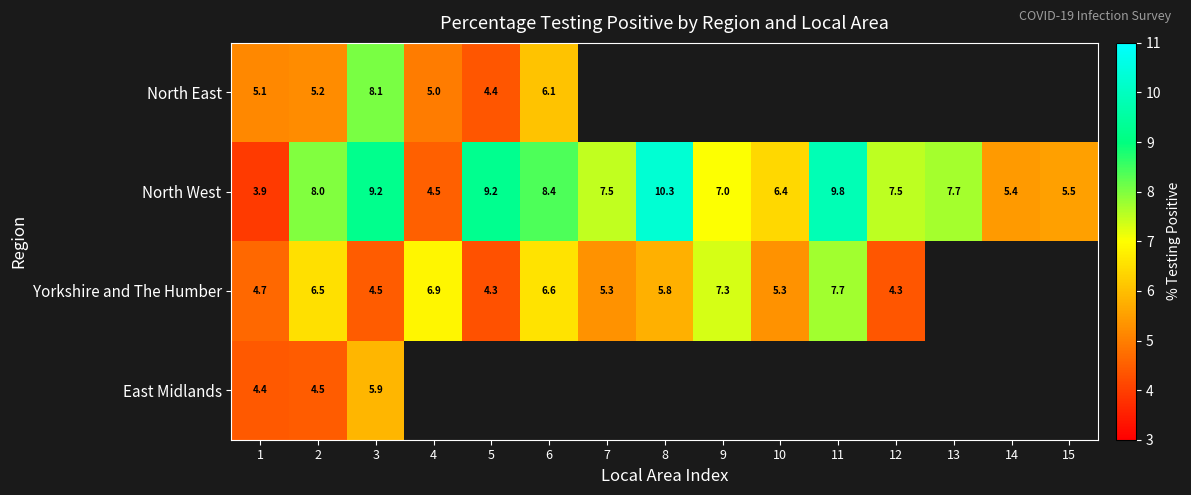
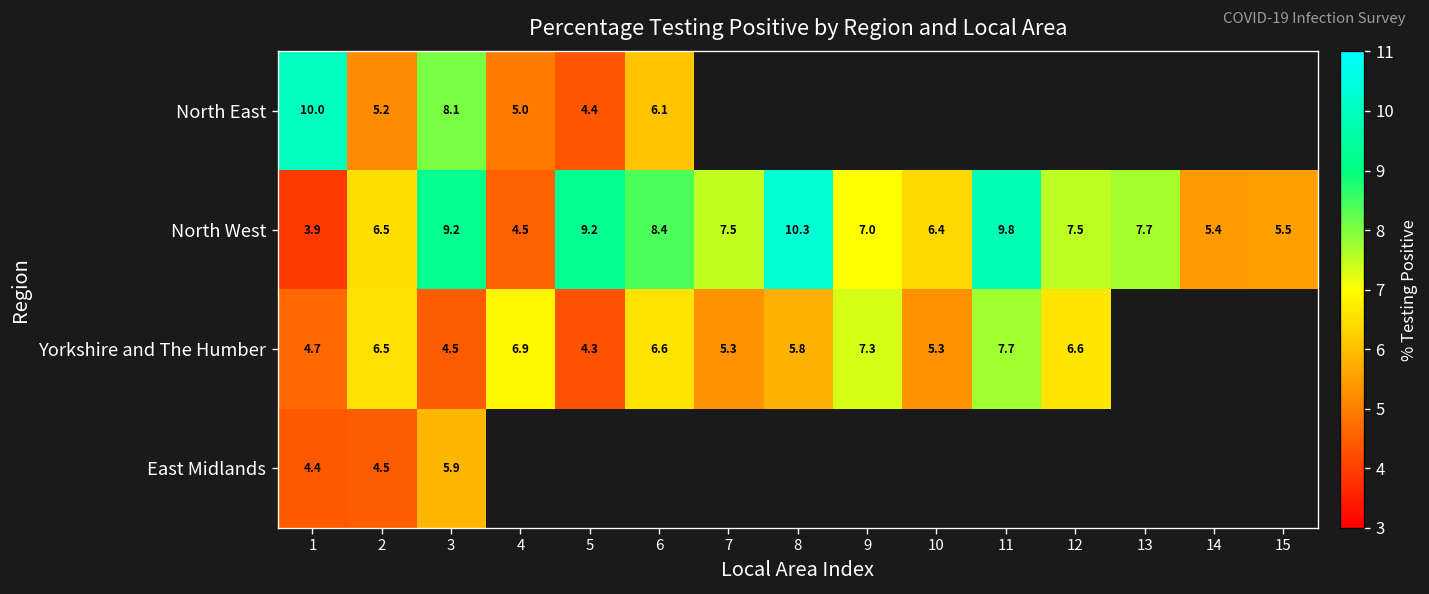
  {
    "North East": {
-     "1": 5.1,
+     "1": 10.0,
      "2": 5.2,
      "3": 8.1,
      "4": 5.0,
      "5": 4.4,
      "6": 6.1
    },
    "North West": {
      "1": 3.9,
-     "2": 8.0,
+     "2": 6.5,
      "3": 9.2,
      "4": 4.5,
      "5": 9.2,
      "6": 8.4,
      "7": 7.5,
      "8": 10.3,
      "9": 7.0,
      "10": 6.4,
      "11": 9.8,
      "12": 7.5,
      "13": 7.7,
      "14": 5.4,
      "15": 5.5
    },
    "Yorkshire and The Humber": {
      "1": 4.7,
      "2": 6.5,
      "3": 4.5,
      "4": 6.9,
      "5": 4.3,
      "6": 6.6,
      "7": 5.3,
      "8": 5.8,
      "9": 7.3,
      "10": 5.3,
      "11": 7.7,
-     "12": 4.3
+     "12": 6.6
    },
    "East Midlands": {
      "1": 4.4,
      "2": 4.5,
      "3": 5.9
    }
  }
